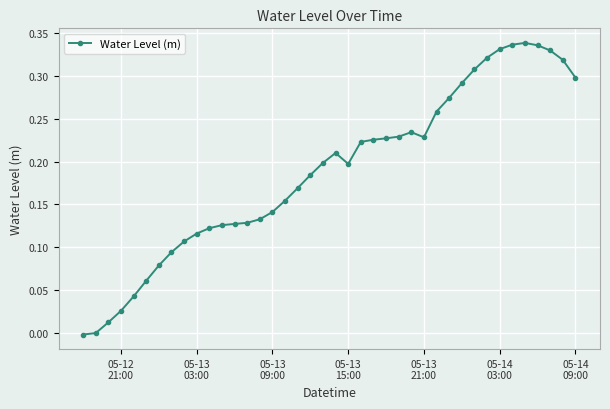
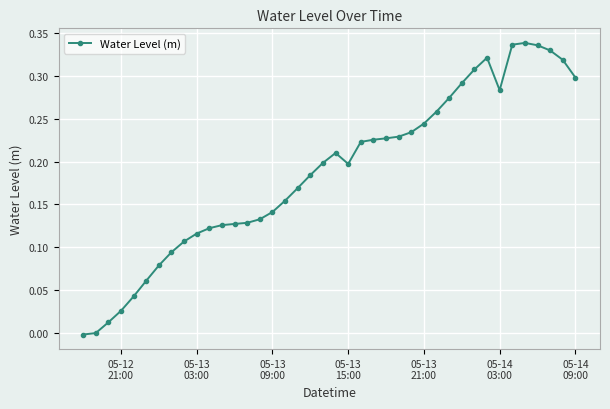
  {
    "05-12 21:00": 0.03,
    "05-13 03:00": 0.12,
    "05-13 09:00": 0.14,
    "05-13 15:00": 0.20,
-   "05-13 21:00": 0.23,
-   "05-14 03:00": 0.33,
+   "05-13 21:00": 0.24,
+   "05-14 03:00": 0.28,
    "05-14 09:00": 0.30
  }
